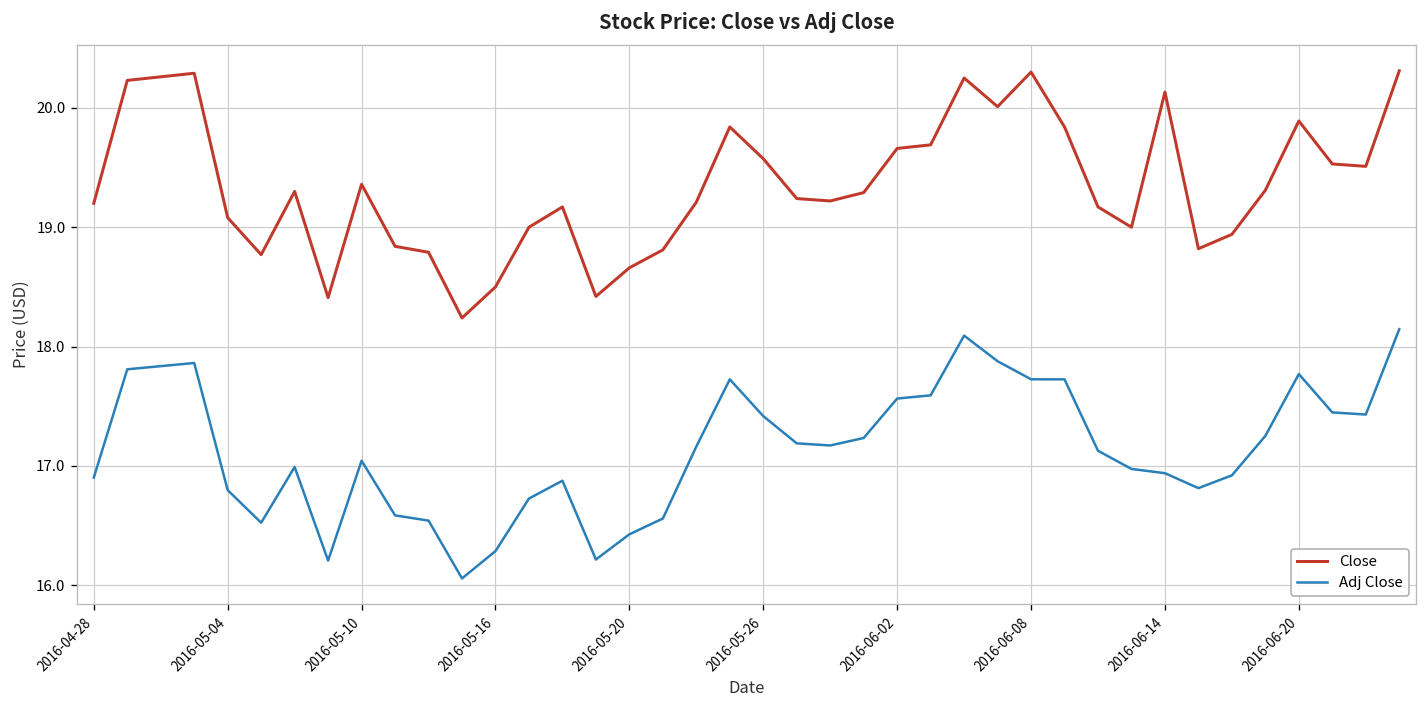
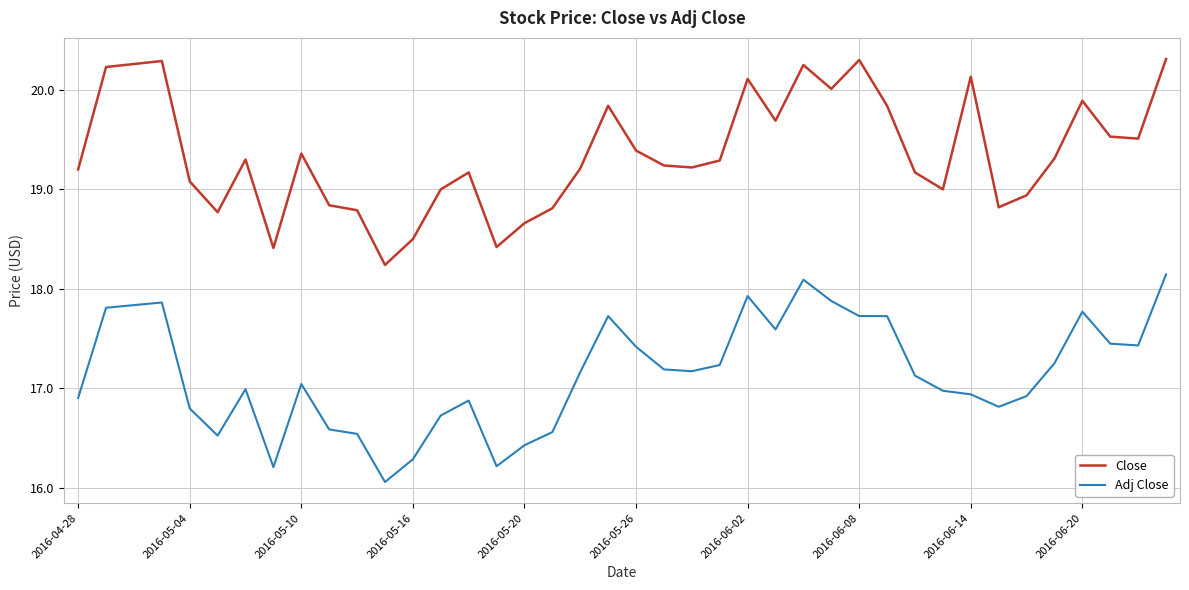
  {
    "Close": {
      "2016-04-28": 19.2,
      "2016-05-04": 19.1,
      "2016-05-10": 19.4,
      "2016-05-16": 18.5,
      "2016-05-20": 18.7,
-     "2016-05-26": 19.6,
-     "2016-06-02": 19.7,
+     "2016-05-26": 19.4,
+     "2016-06-02": 20.1,
      "2016-06-08": 20.3,
      "2016-06-14": 20.1,
      "2016-06-20": 19.9
    },
    "Adj Close": {
      "2016-04-28": 16.9,
      "2016-05-04": 16.8,
      "2016-05-10": 17.0,
      "2016-05-16": 16.3,
      "2016-05-20": 16.4,
      "2016-05-26": 17.4,
-     "2016-06-02": 17.6,
+     "2016-06-02": 17.9,
      "2016-06-08": 17.7,
      "2016-06-14": 16.9,
      "2016-06-20": 17.8
    }
  }
